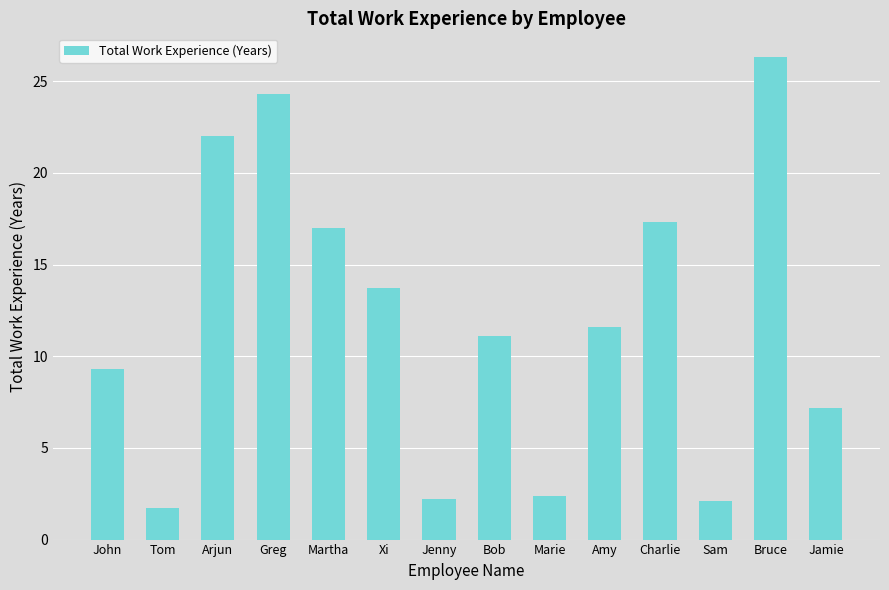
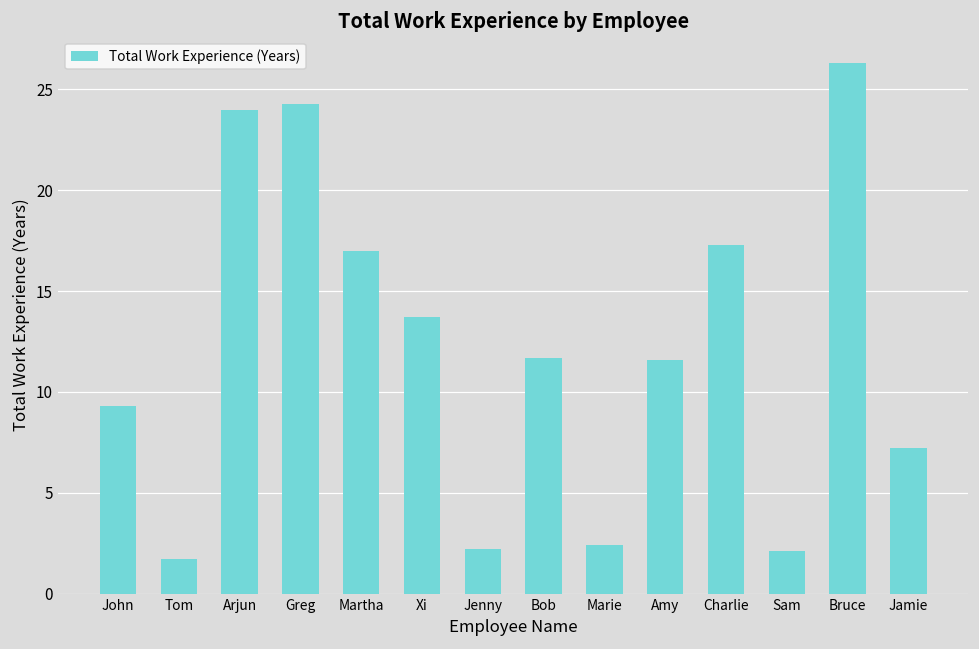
  {
    "John": 9.3,
    "Tom": 1.7,
-   "Arjun": 22,
+   "Arjun": 24,
    "Greg": 24.3,
    "Martha": 17.0,
    "Xi": 13.7,
    "Jenny": 2.2,
-   "Bob": 11.1,
+   "Bob": 11.7,
    "Marie": 2.4,
    "Amy": 11.6,
    "Charlie": 17.3,
    "Sam": 2.1,
    "Bruce": 26.3,
    "Jamie": 7.2
  }
